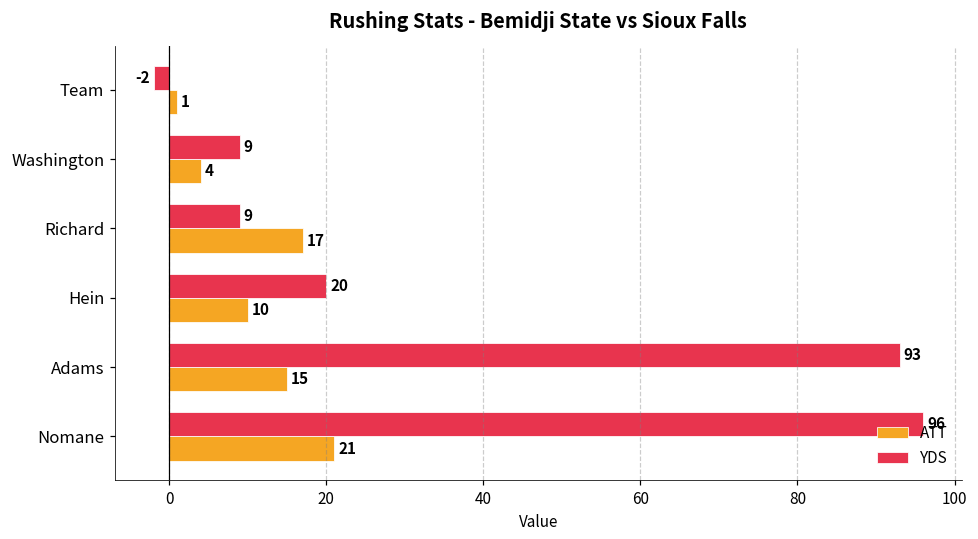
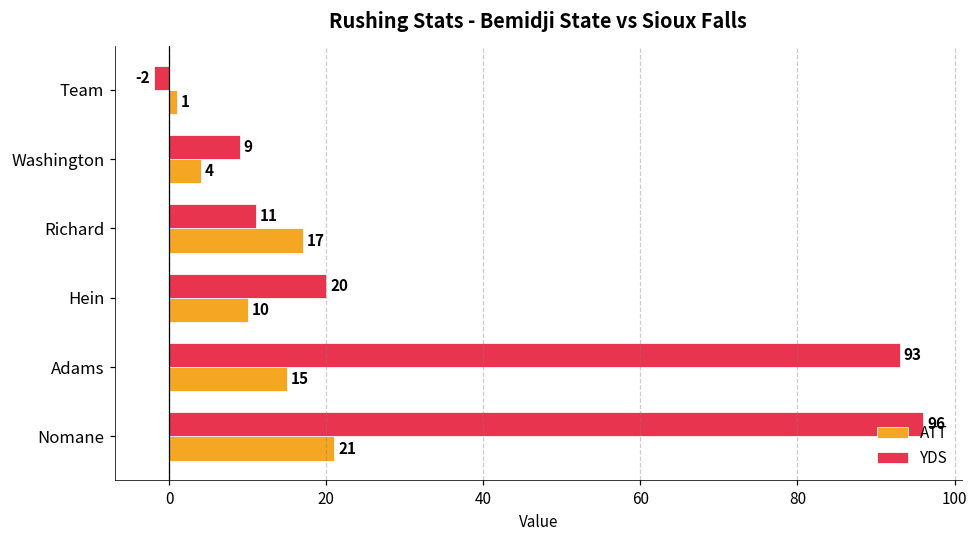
  {
    "ATT": {
      "Team": 1,
      "Washington": 4,
      "Richard": 17,
      "Hein": 10,
      "Adams": 15,
      "Nomane": 21
    },
    "YDS": {
      "Team": -2,
      "Washington": 9,
-     "Richard": 9,
+     "Richard": 11,
      "Hein": 20,
      "Adams": 93,
      "Nomane": 96
    }
  }
